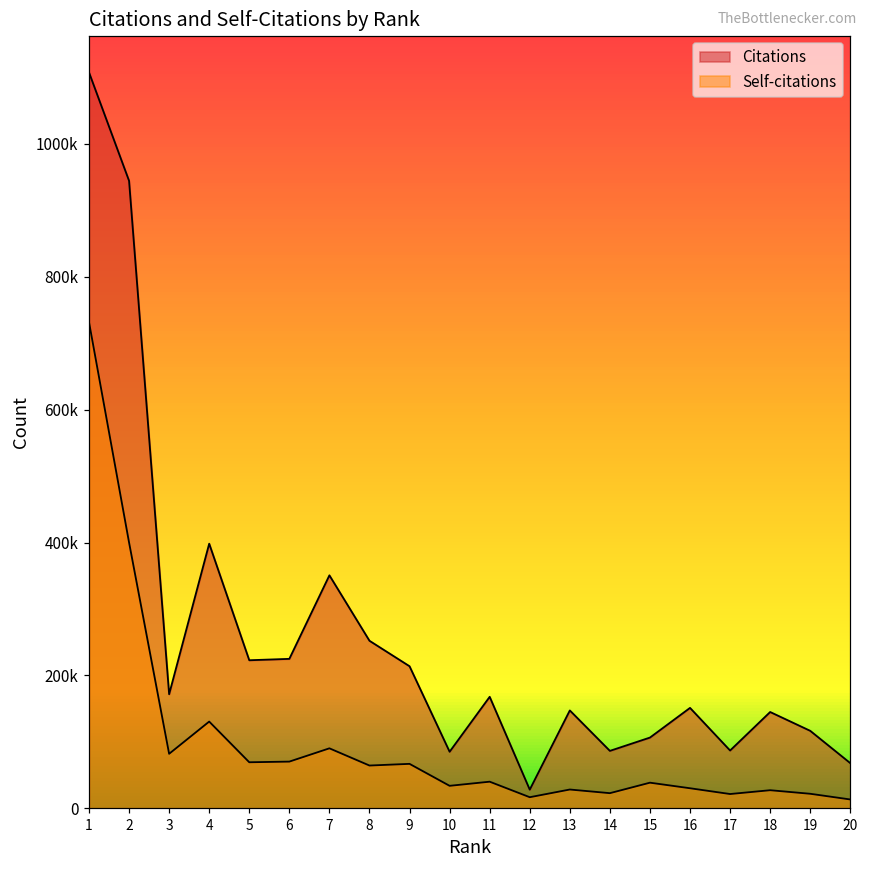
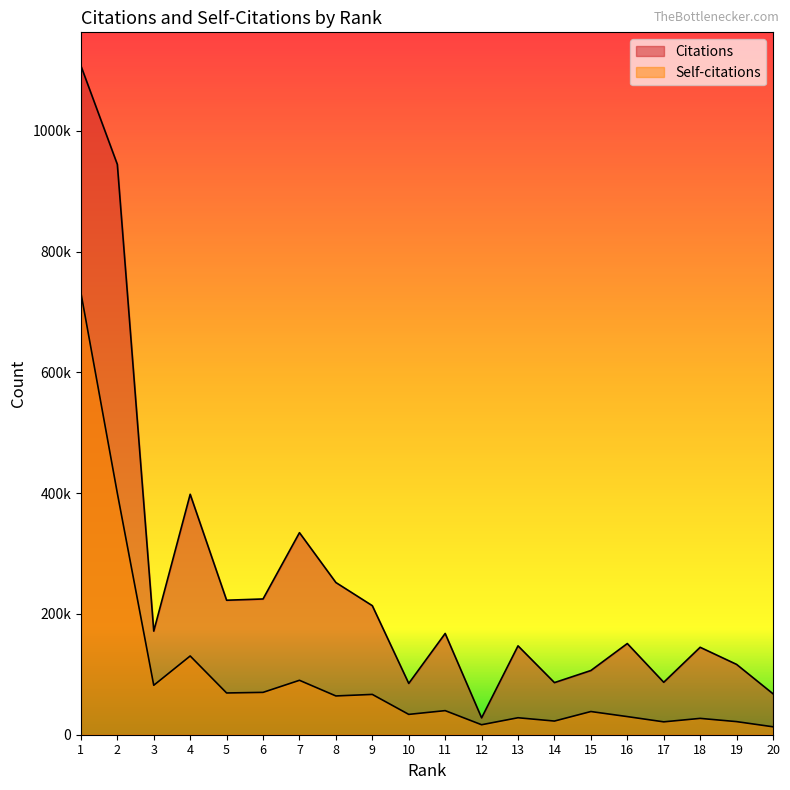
  {
    "Citations": {
      "1": 1110000,
      "2": 940000,
      "3": 170000,
      "4": 400000,
      "5": 220000,
      "6": 220000,
-     "7": 350000,
+     "7": 330000,
      "8": 250000,
      "9": 210000,
      "10": 80000,
      "11": 170000,
      "12": 30000,
      "13": 150000,
      "14": 90000,
      "15": 110000,
      "16": 150000,
      "17": 90000,
      "18": 140000,
      "19": 120000,
      "20": 70000
    },
    "Self-citations": {
      "1": 730000,
      "2": 400000,
      "3": 80000,
      "4": 130000,
      "5": 70000,
      "6": 70000,
      "7": 90000,
      "8": 60000,
      "9": 70000,
      "10": 30000,
      "11": 40000,
      "12": 20000,
      "13": 30000,
      "14": 20000,
      "15": 40000,
      "16": 30000,
      "17": 20000,
      "18": 30000,
      "19": 20000,
      "20": 10000
    }
  }
